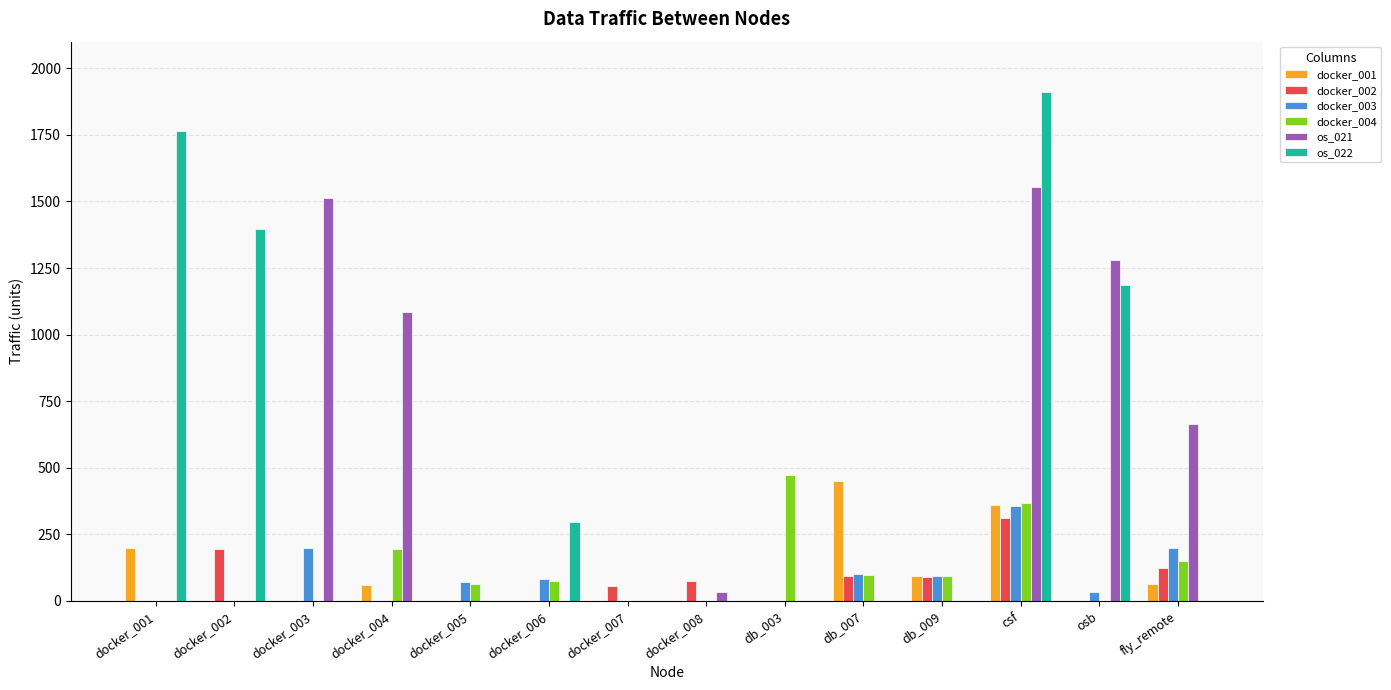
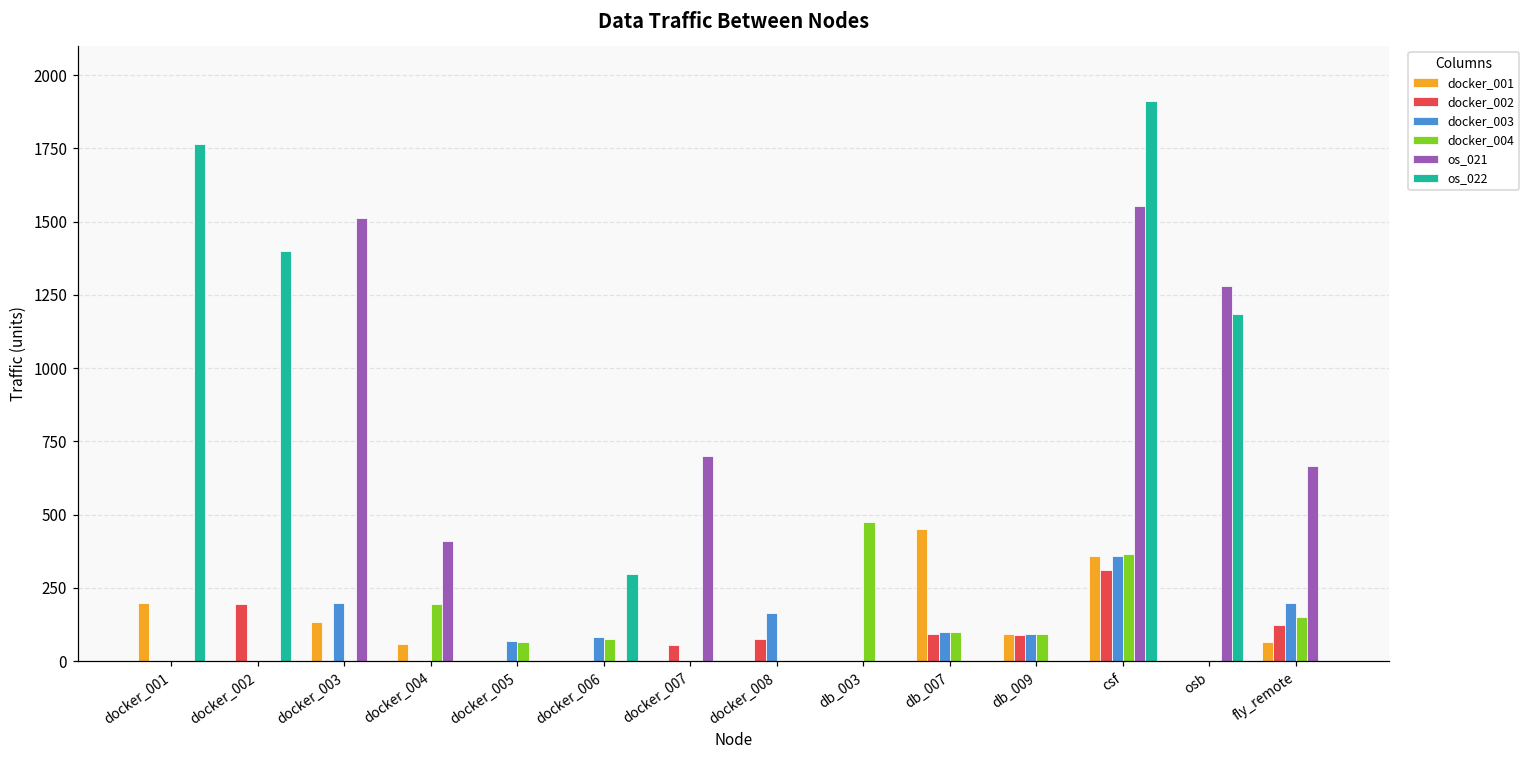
  {
    "docker_001": {
      "docker_001": 200,
      "docker_002": 0,
-     "docker_003": 0,
+     "docker_003": 130,
      "docker_004": 60,
      "docker_005": 0,
      "docker_006": 0,
      "docker_007": 0,
      "docker_008": 0,
      "db_003": 0,
      "db_007": 450,
      "db_009": 90,
      "csf": 360,
      "osb": 0,
      "fly_remote": 60
    },
    "docker_002": {
      "docker_001": 0,
      "docker_002": 190,
      "docker_003": 0,
      "docker_004": 0,
      "docker_005": 0,
      "docker_006": 0,
      "docker_007": 60,
      "docker_008": 70,
      "db_003": 0,
      "db_007": 90,
      "db_009": 90,
      "csf": 310,
      "osb": 0,
      "fly_remote": 120
    },
    "docker_003": {
      "docker_001": 0,
      "docker_002": 0,
      "docker_003": 200,
      "docker_004": 0,
      "docker_005": 70,
      "docker_006": 80,
      "docker_007": 0,
-     "docker_008": 0,
+     "docker_008": 160,
      "db_003": 0,
      "db_007": 100,
      "db_009": 90,
      "csf": 360,
-     "osb": 30,
+     "osb": 0,
      "fly_remote": 200
    },
    "docker_004": {
      "docker_001": 0,
      "docker_002": 0,
      "docker_003": 0,
      "docker_004": 190,
      "docker_005": 60,
      "docker_006": 80,
      "docker_007": 0,
      "docker_008": 0,
      "db_003": 470,
      "db_007": 100,
      "db_009": 90,
      "csf": 370,
      "osb": 0,
      "fly_remote": 150
    },
    "os_021": {
      "docker_001": 0,
      "docker_002": 0,
      "docker_003": 1510,
-     "docker_004": 1080,
+     "docker_004": 410,
      "docker_005": 0,
      "docker_006": 0,
-     "docker_007": 0,
-     "docker_008": 30,
+     "docker_007": 700,
+     "docker_008": 0,
      "db_003": 0,
      "db_007": 0,
      "db_009": 0,
      "csf": 1550,
      "osb": 1280,
      "fly_remote": 670
    },
    "os_022": {
      "docker_001": 1770,
      "docker_002": 1400,
      "docker_003": 0,
      "docker_004": 0,
      "docker_005": 0,
      "docker_006": 300,
      "docker_007": 0,
      "docker_008": 0,
      "db_003": 0,
      "db_007": 0,
      "db_009": 0,
      "csf": 1910,
      "osb": 1180,
      "fly_remote": 0
    }
  }
